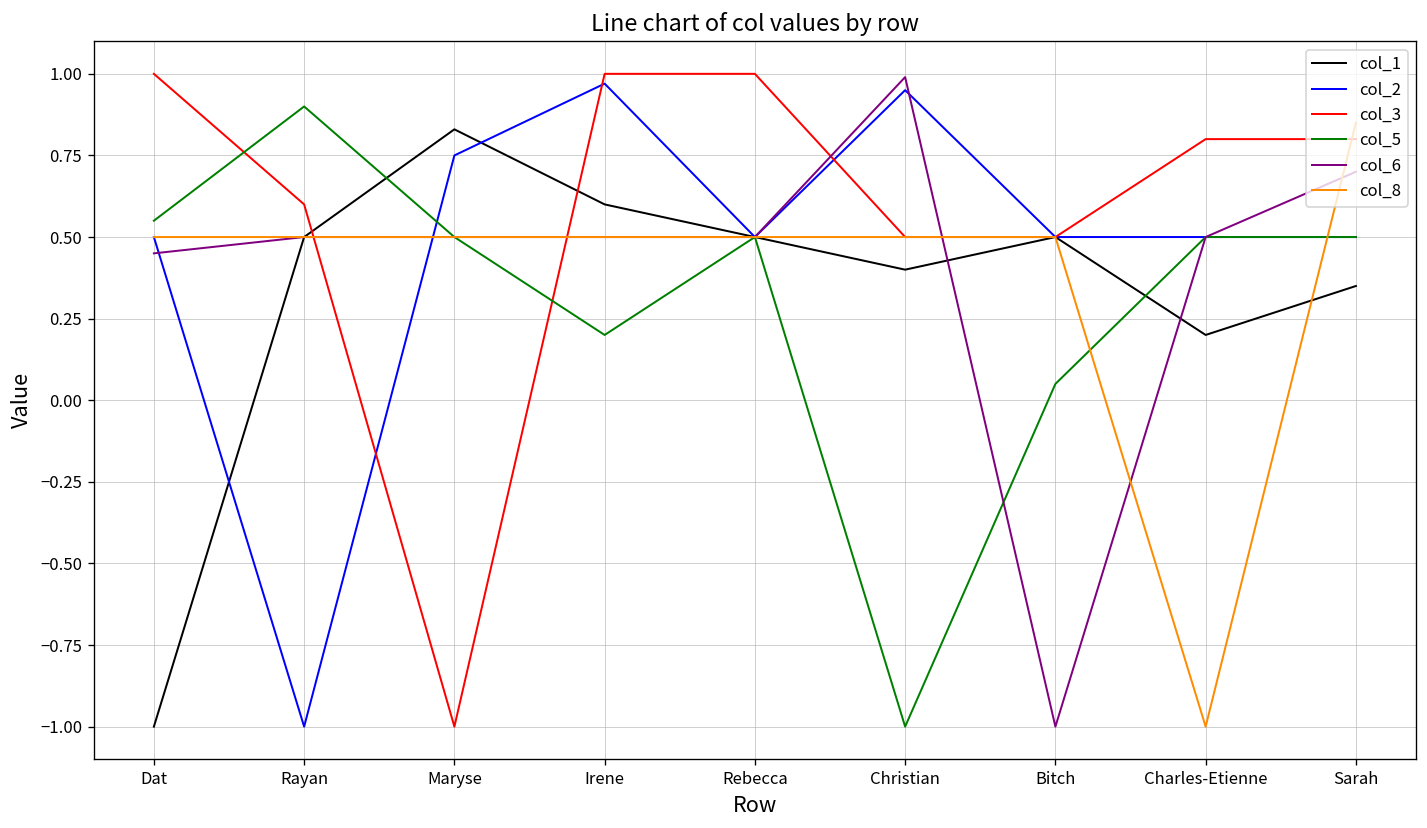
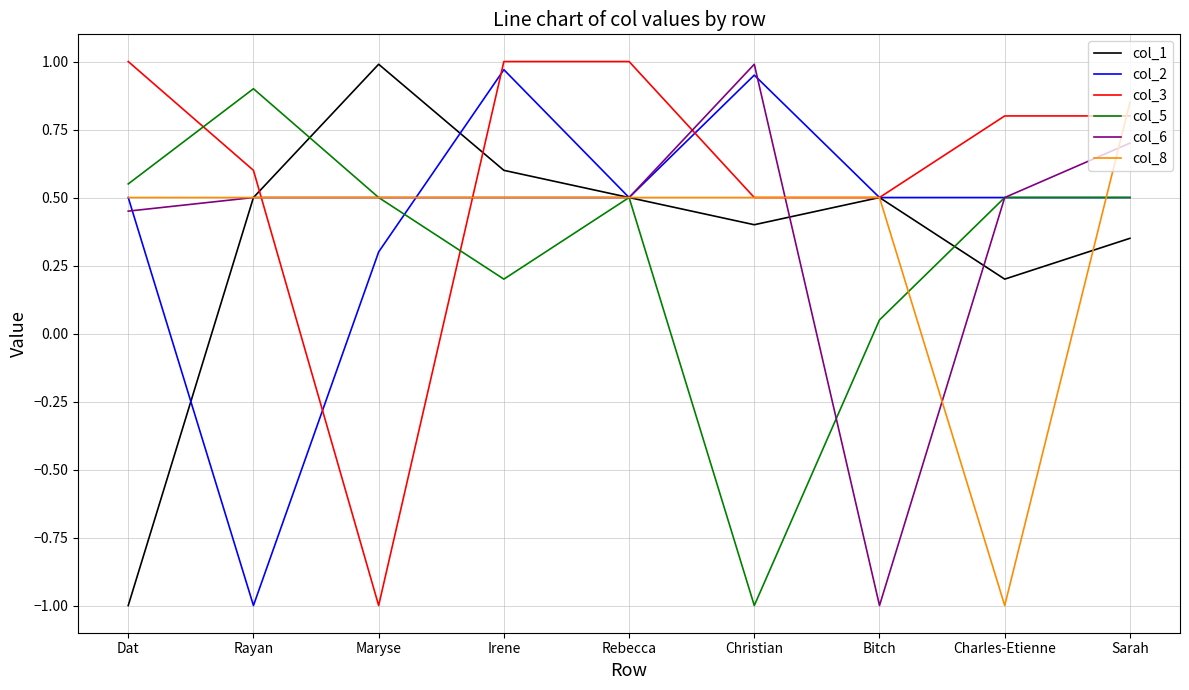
  {
    "col_1": {
      "Dat": -1.00,
-     "Maryse": 0.83,
+     "Maryse": 0.99,
      "Irene": 0.60,
      "Christian": 0.40,
      "Charles-Etienne": 0.20,
      "Sarah": 0.35
    },
    "col_2": {
      "Rayan": -1.00,
-     "Maryse": 0.75,
+     "Maryse": 0.30,
      "Irene": 0.97,
      "Christian": 0.95
    },
    "col_3": {
      "Dat": 1.00,
      "Rayan": 0.60,
      "Maryse": -1.00,
      "Irene": 1.00,
      "Rebecca": 1.00,
      "Charles-Etienne": 0.80
    },
    "col_5": {
      "Dat": 0.55,
      "Rayan": 0.90,
      "Irene": 0.20,
      "Christian": -1.00,
      "Bitch": 0.05
    },
    "col_6": {
      "Dat": 0.45,
      "Christian": 0.99,
      "Bitch": -1.00
    },
    "col_8": {
      "Charles-Etienne": -1.00
    }
  }
